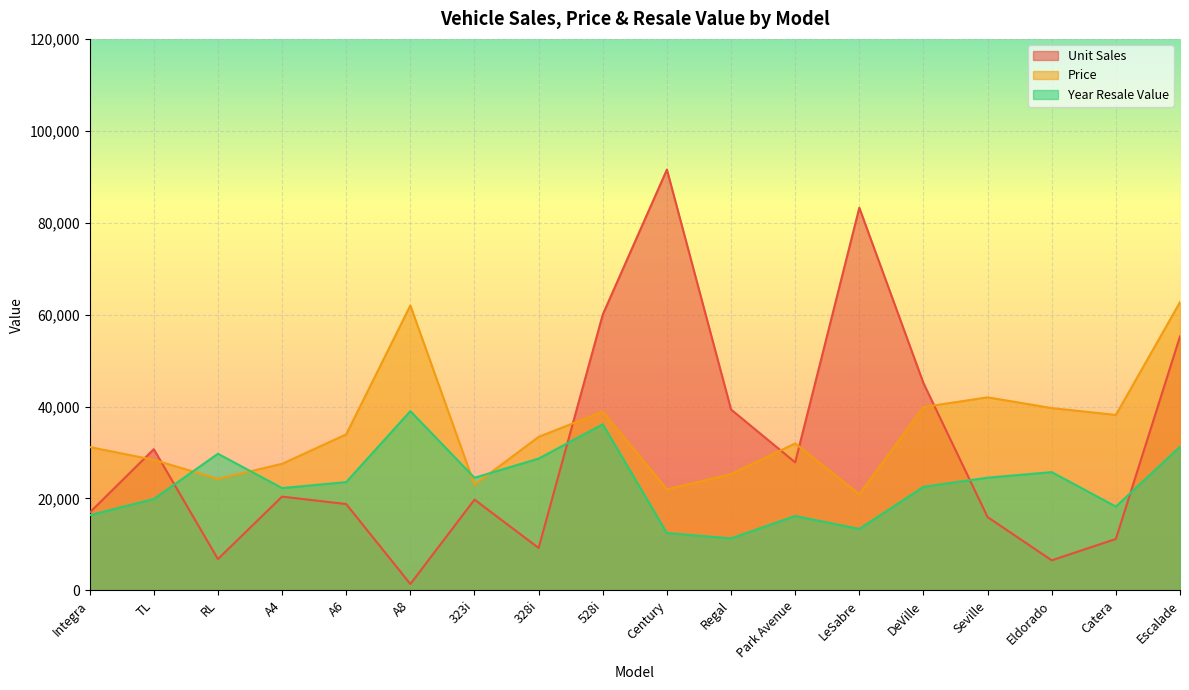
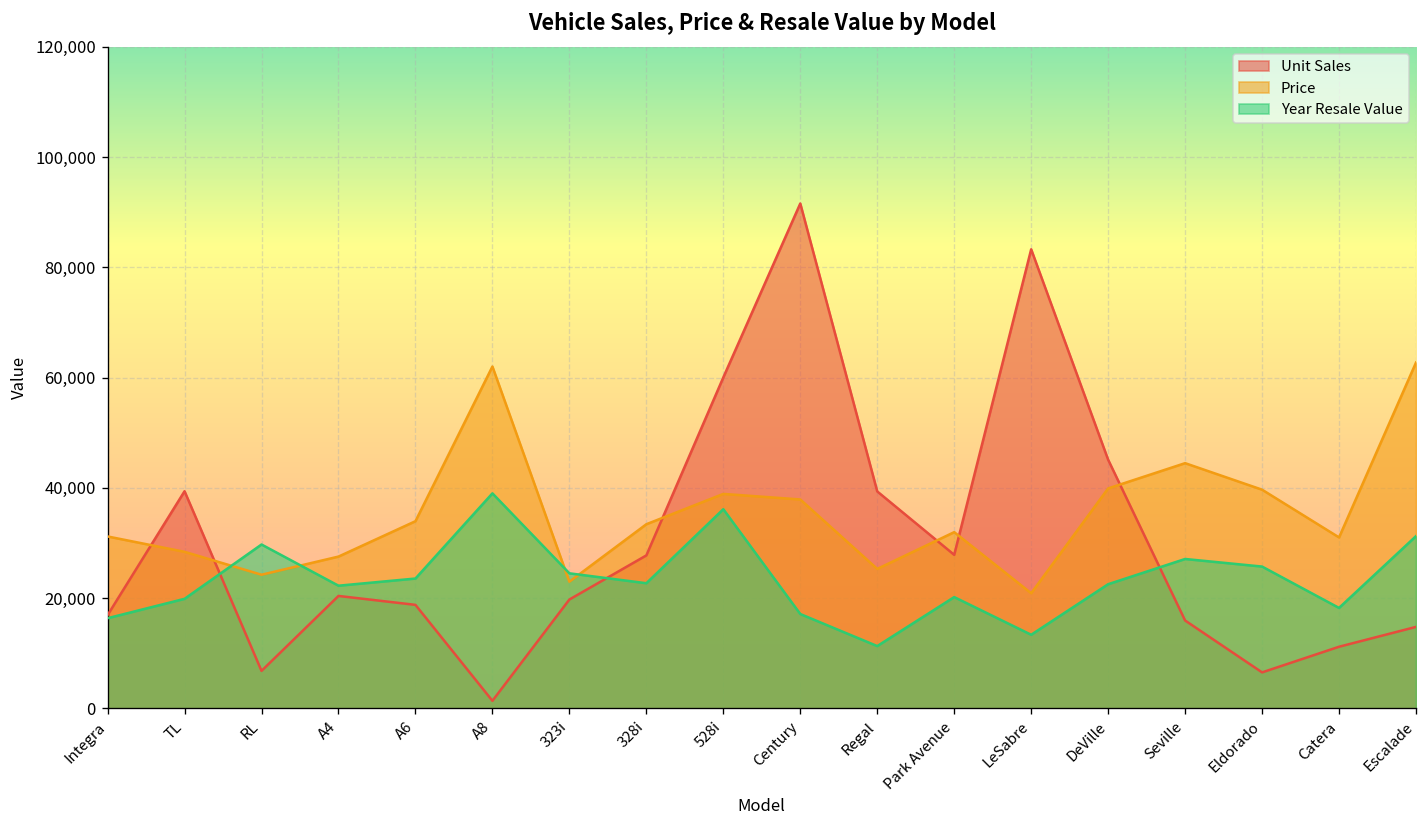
  {
    "Unit Sales": {
      "Integra": "17,000",
-     "TL": "31,000",
+     "TL": "39,000",
      "RL": "7,000",
      "A4": "20,000",
      "A6": "19,000",
      "A8": "1,000",
      "323i": "20,000",
-     "328i": "9,000",
+     "328i": "28,000",
      "528i": "60,000",
      "Century": "92,000",
      "Regal": "39,000",
      "Park Avenue": "28,000",
      "LeSabre": "83,000",
      "DeVille": "45,000",
      "Seville": "16,000",
      "Eldorado": "7,000",
      "Catera": "11,000",
-     "Escalade": "55,000"
+     "Escalade": "15,000"
    },
    "Price": {
      "Integra": "31,000",
      "TL": "28,000",
      "RL": "24,000",
      "A4": "28,000",
      "A6": "34,000",
      "A8": "62,000",
      "323i": "23,000",
      "328i": "33,000",
      "528i": "39,000",
-     "Century": "22,000",
+     "Century": "38,000",
      "Regal": "25,000",
      "Park Avenue": "32,000",
      "LeSabre": "21,000",
      "DeVille": "40,000",
-     "Seville": "42,000",
+     "Seville": "44,000",
      "Eldorado": "40,000",
-     "Catera": "38,000",
+     "Catera": "31,000",
      "Escalade": "63,000"
    },
    "Year Resale Value": {
      "Integra": "16,000",
      "TL": "20,000",
      "RL": "30,000",
      "A4": "22,000",
      "A6": "24,000",
      "A8": "39,000",
      "323i": "25,000",
-     "328i": "29,000",
+     "328i": "23,000",
      "528i": "36,000",
-     "Century": "12,000",
+     "Century": "17,000",
      "Regal": "11,000",
-     "Park Avenue": "16,000",
+     "Park Avenue": "20,000",
      "LeSabre": "13,000",
      "DeVille": "23,000",
-     "Seville": "25,000",
+     "Seville": "27,000",
      "Eldorado": "26,000",
      "Catera": "18,000",
      "Escalade": "31,000"
    }
  }
